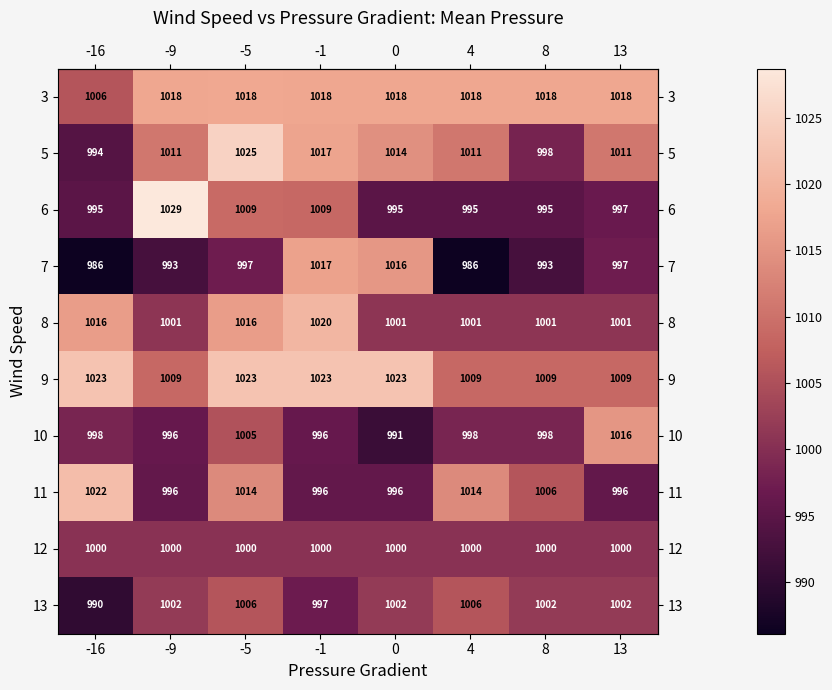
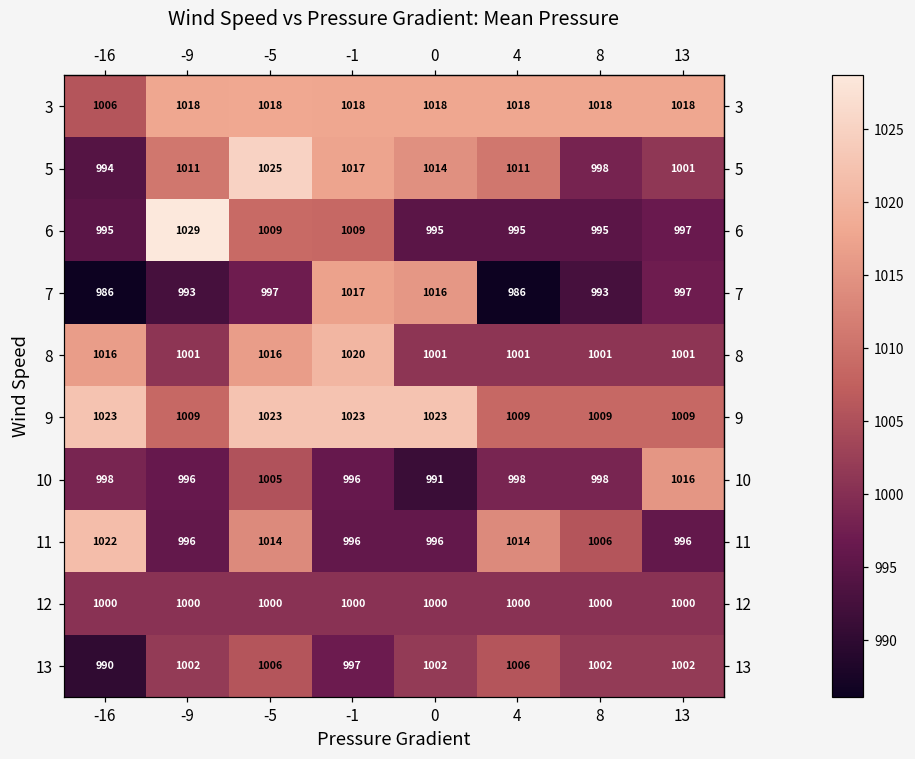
  {
    "3": {
      "-16": 1006,
      "-9": 1018,
      "-5": 1018,
      "-1": 1018,
      "0": 1018,
      "4": 1018,
      "8": 1018,
      "13": 1018
    },
    "5": {
      "-16": 994,
      "-9": 1011,
      "-5": 1025,
      "-1": 1017,
      "0": 1014,
      "4": 1011,
      "8": 998,
-     "13": 1011
+     "13": 1001
    },
    "6": {
      "-16": 995,
      "-9": 1029,
      "-5": 1009,
      "-1": 1009,
      "0": 995,
      "4": 995,
      "8": 995,
      "13": 997
    },
    "7": {
      "-16": 986,
      "-9": 993,
      "-5": 997,
      "-1": 1017,
      "0": 1016,
      "4": 986,
      "8": 993,
      "13": 997
    },
    "8": {
      "-16": 1016,
      "-9": 1001,
      "-5": 1016,
      "-1": 1020,
      "0": 1001,
      "4": 1001,
      "8": 1001,
      "13": 1001
    },
    "9": {
      "-16": 1023,
      "-9": 1009,
      "-5": 1023,
      "-1": 1023,
      "0": 1023,
      "4": 1009,
      "8": 1009,
      "13": 1009
    },
    "10": {
      "-16": 998,
      "-9": 996,
      "-5": 1005,
      "-1": 996,
      "0": 991,
      "4": 998,
      "8": 998,
      "13": 1016
    },
    "11": {
      "-16": 1022,
      "-9": 996,
      "-5": 1014,
      "-1": 996,
      "0": 996,
      "4": 1014,
      "8": 1006,
      "13": 996
    },
    "12": {
      "-16": 1000,
      "-9": 1000,
      "-5": 1000,
      "-1": 1000,
      "0": 1000,
      "4": 1000,
      "8": 1000,
      "13": 1000
    },
    "13": {
      "-16": 990,
      "-9": 1002,
      "-5": 1006,
      "-1": 997,
      "0": 1002,
      "4": 1006,
      "8": 1002,
      "13": 1002
    }
  }
